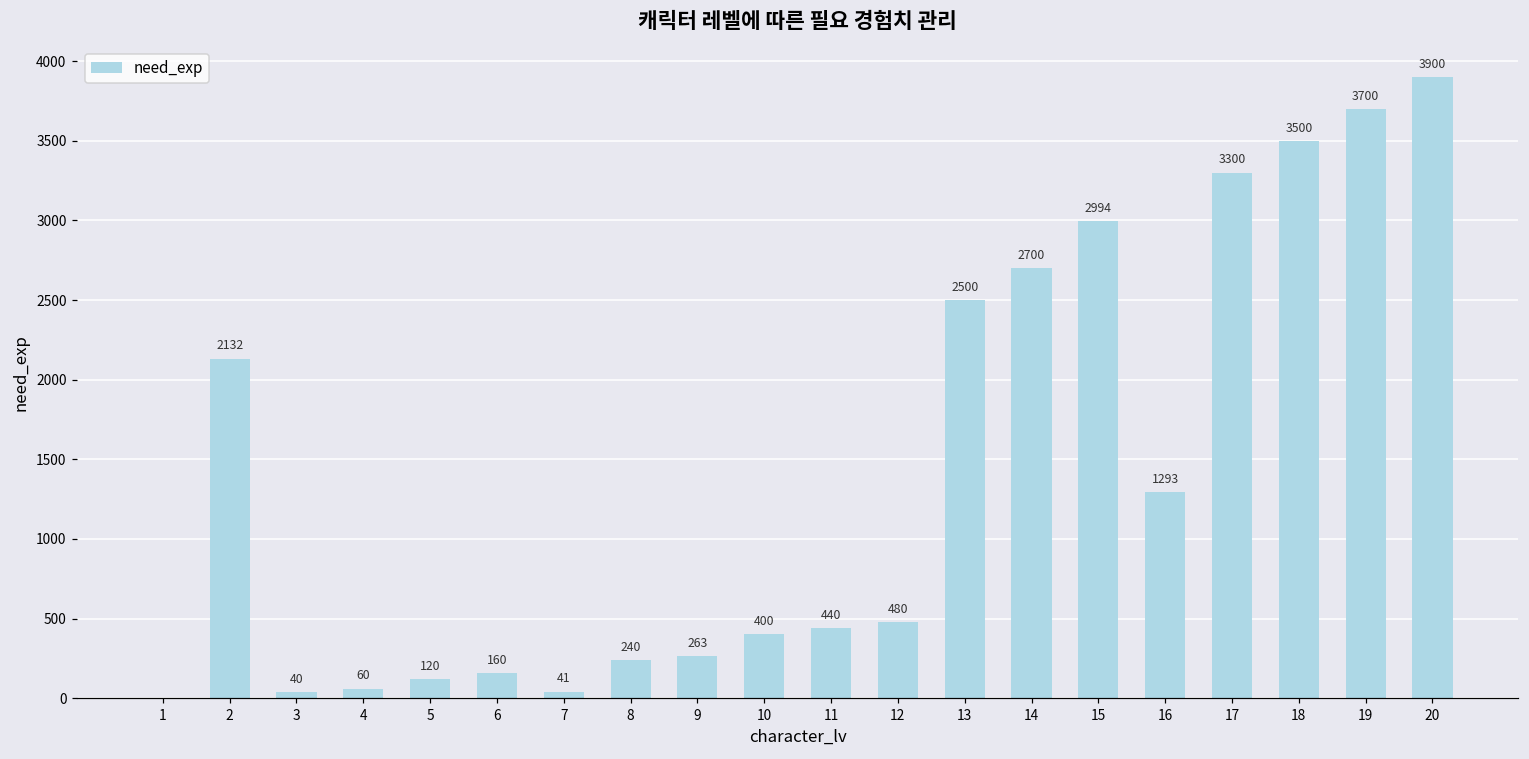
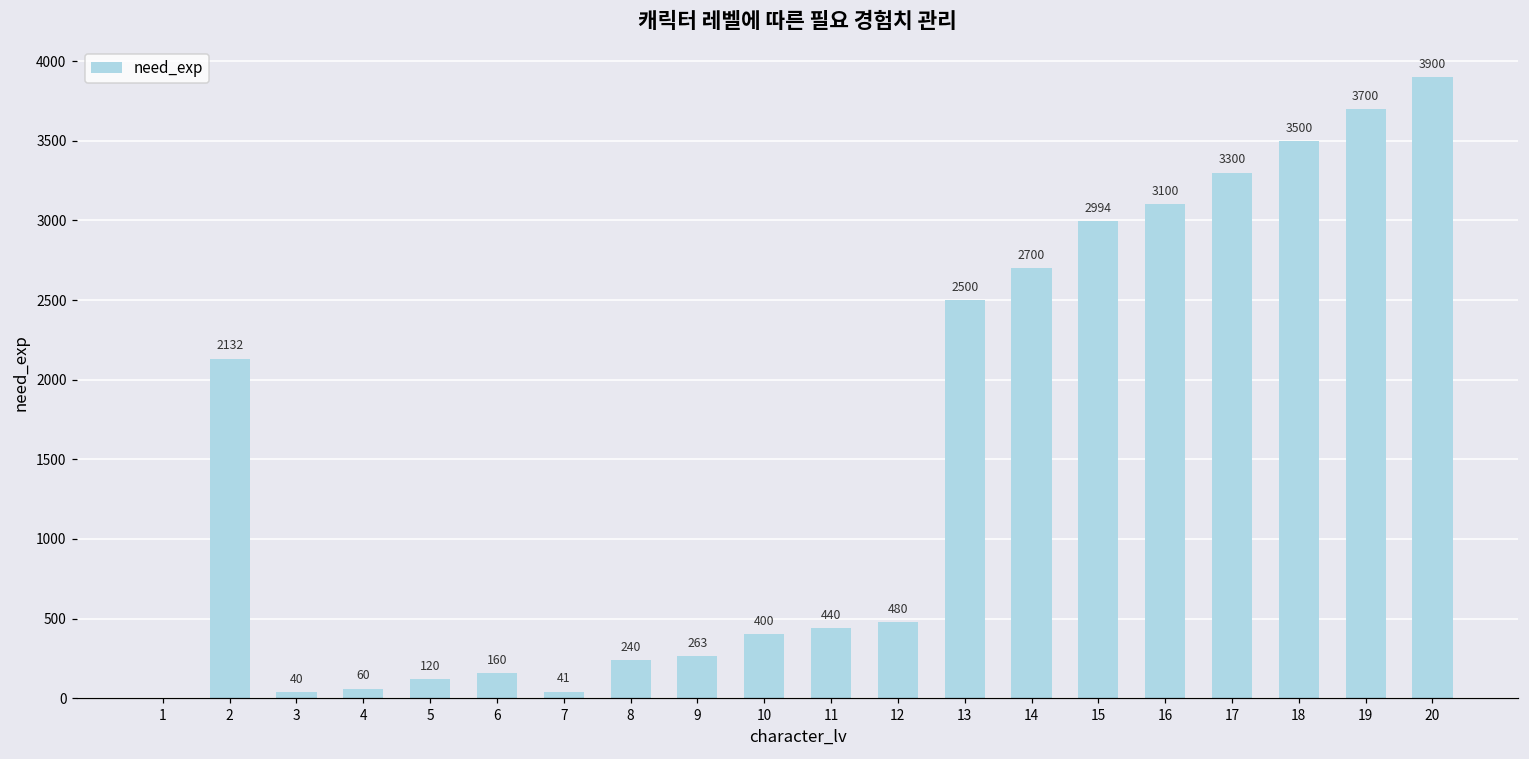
  {
    "2": 2132,
    "3": 40,
    "4": 60,
    "5": 120,
    "6": 160,
    "7": 41,
    "8": 240,
    "9": 263,
    "10": 400,
    "11": 440,
    "12": 480,
    "13": 2500,
    "14": 2700,
    "15": 2994,
-   "16": 1293,
+   "16": 3100,
    "17": 3300,
    "18": 3500,
    "19": 3700,
    "20": 3900
  }
